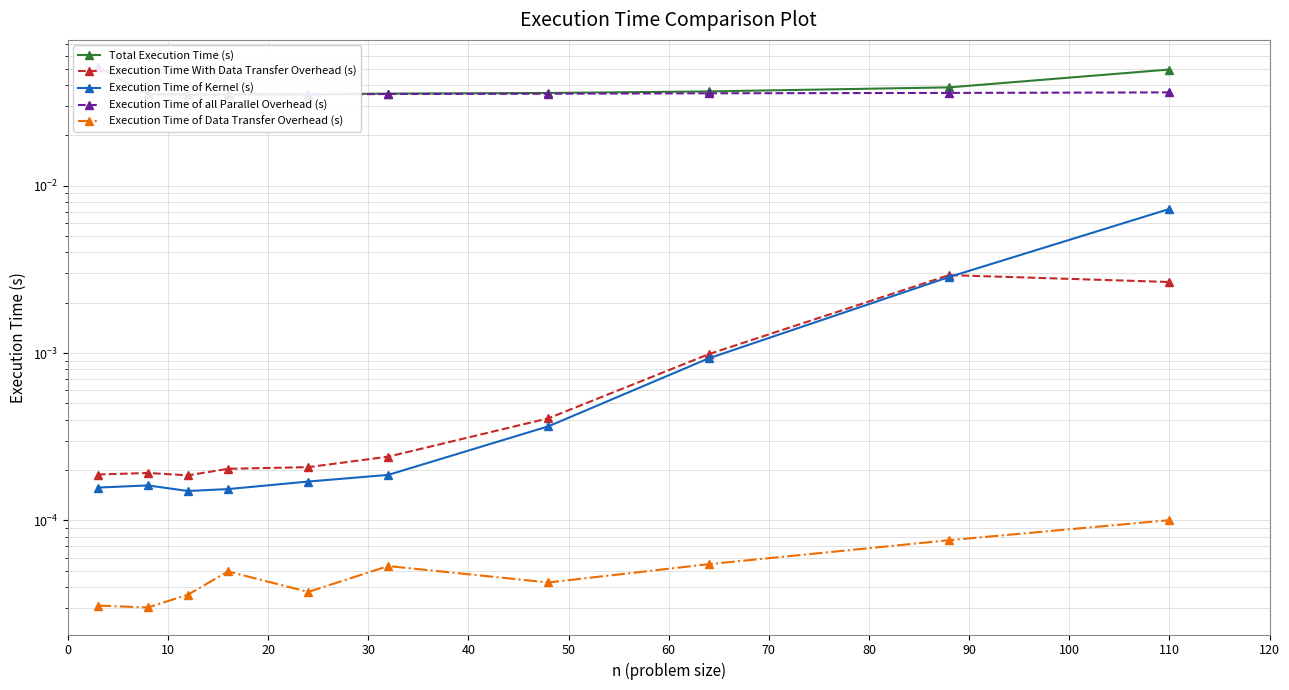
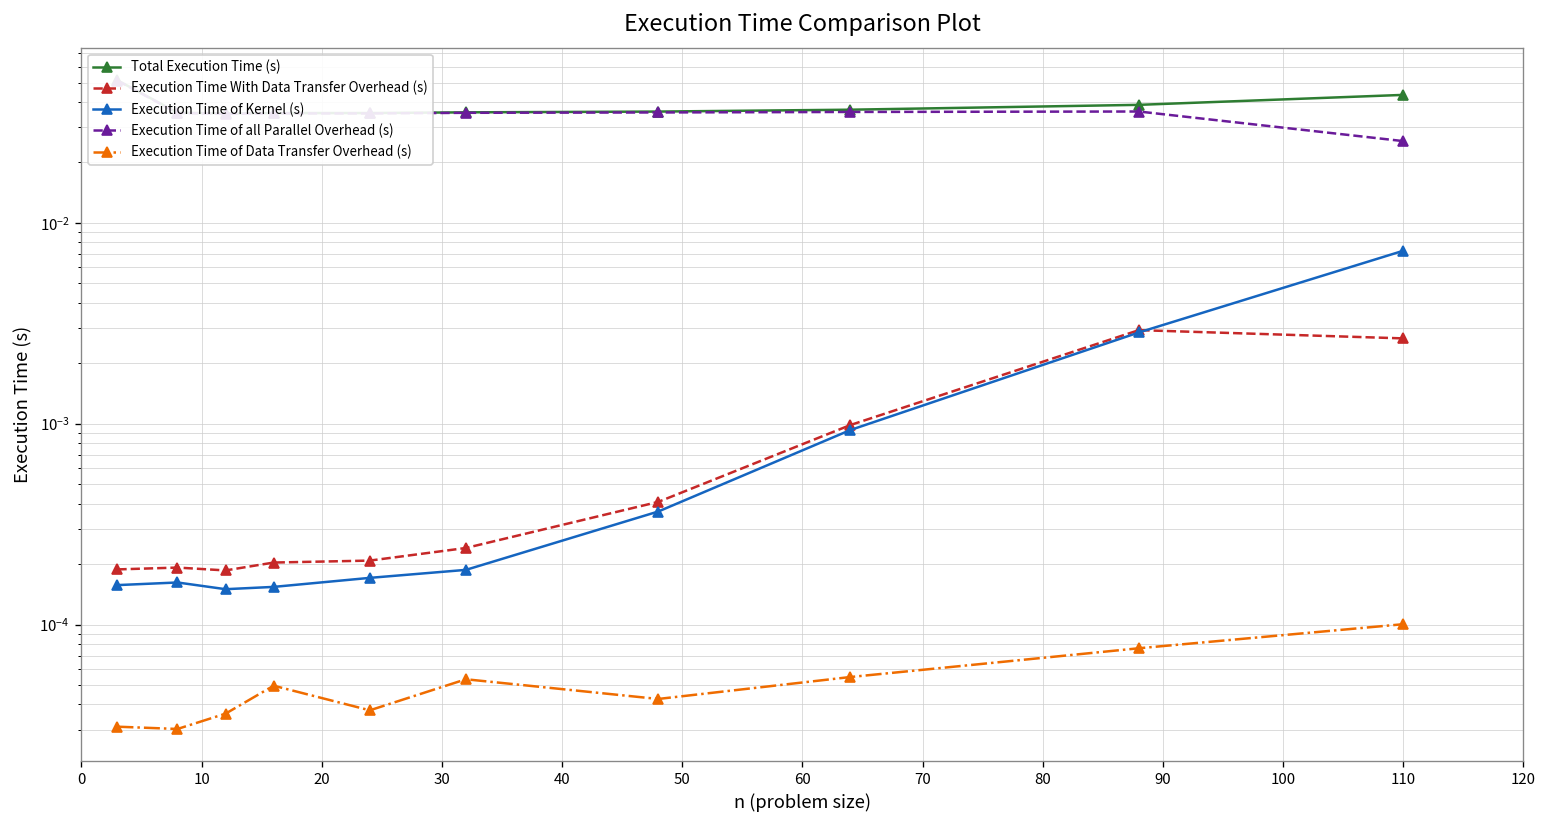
  {
    "Total Execution Time (s)": {
-     "110": 0.050
+     "110": 0.043
    },
    "Execution Time With Data Transfer Overhead (s)": {
      "110": 0.0027
    },
    "Execution Time of Kernel (s)": {
      "110": 0.0073
    },
    "Execution Time of all Parallel Overhead (s)": {
-     "110": 0.036
+     "110": 0.026
    },
    "Execution Time of Data Transfer Overhead (s)": {
      "110": 0.00010
    }
  }
